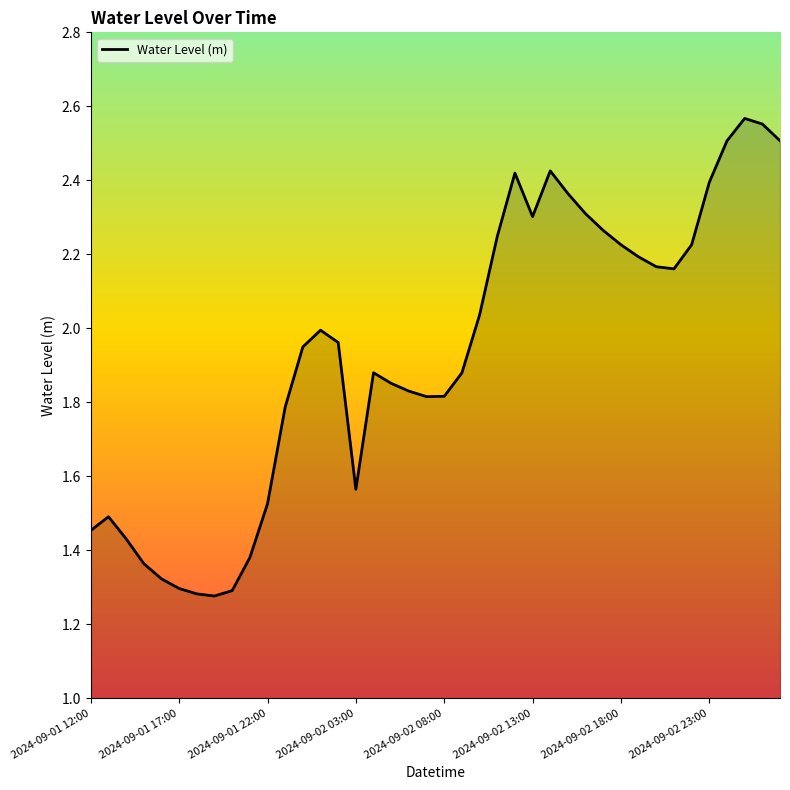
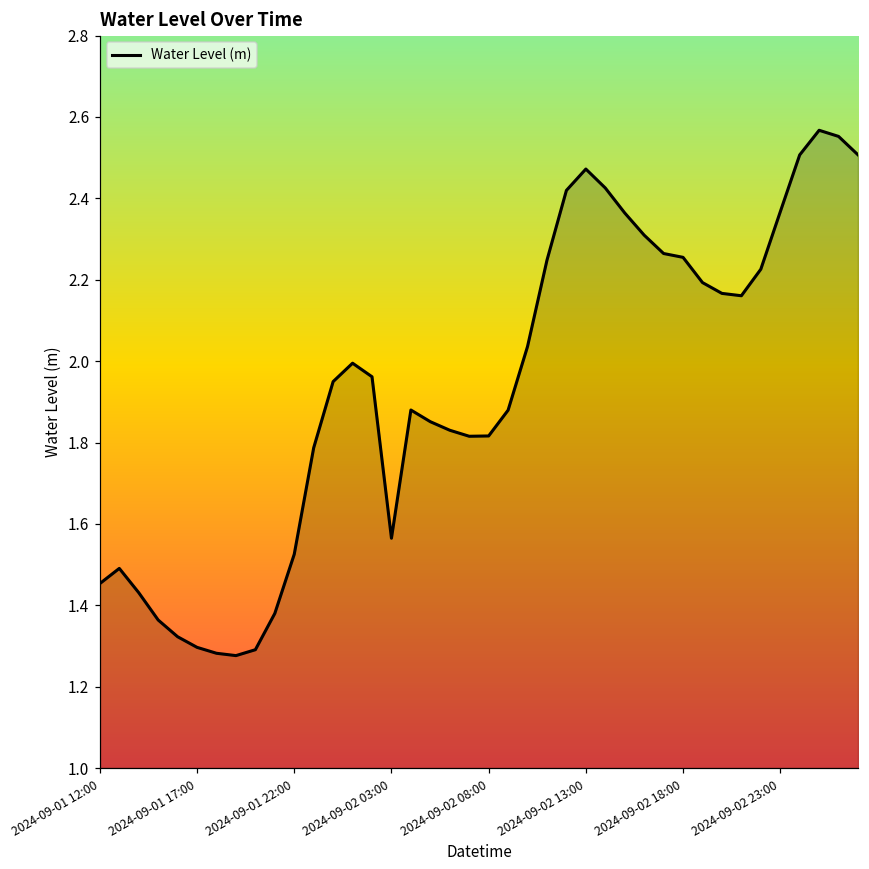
  {
    "2024-09-01 12:00": 1.45,
    "2024-09-01 17:00": 1.30,
    "2024-09-01 22:00": 1.53,
    "2024-09-02 03:00": 1.56,
    "2024-09-02 08:00": 1.82,
-   "2024-09-02 13:00": 2.30,
-   "2024-09-02 18:00": 2.23,
-   "2024-09-02 23:00": 2.39
+   "2024-09-02 13:00": 2.47,
+   "2024-09-02 18:00": 2.26,
+   "2024-09-02 23:00": 2.37
  }
